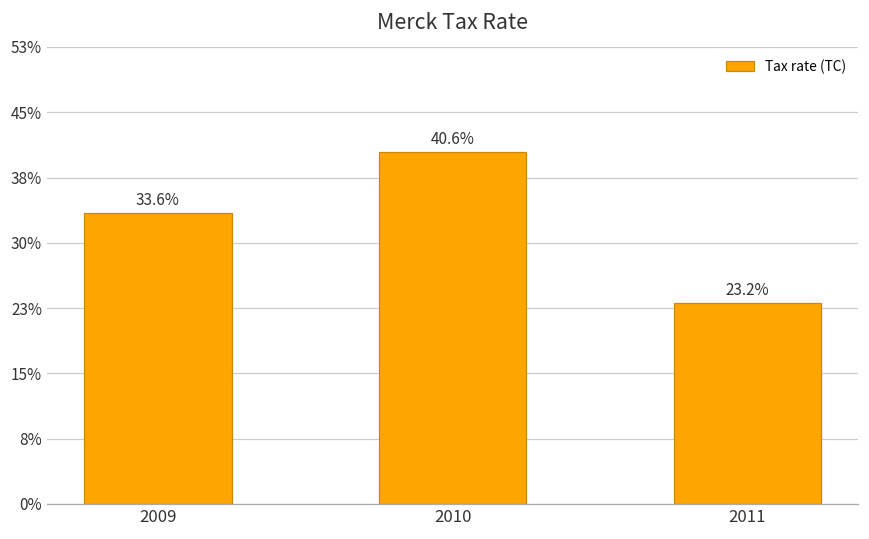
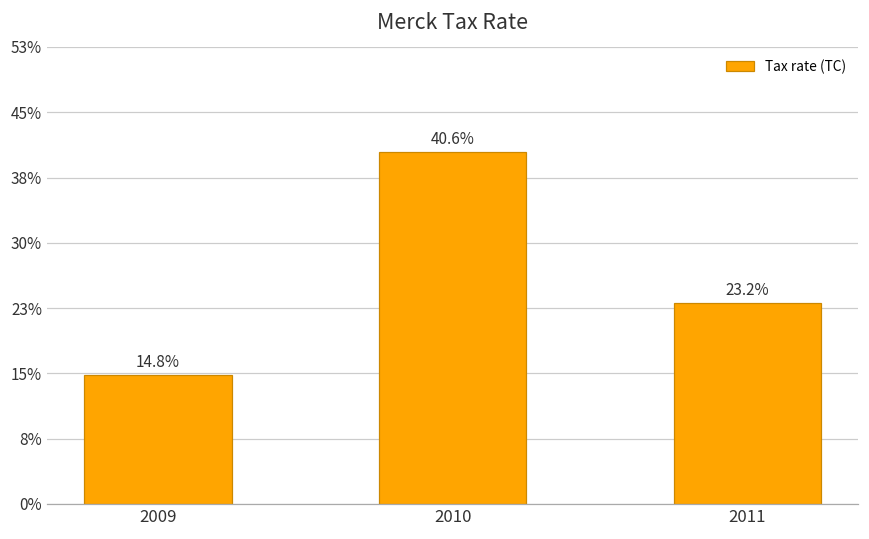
  {
-   "2009": "33.6%",
+   "2009": "14.8%",
    "2010": "40.6%",
    "2011": "23.2%"
  }
